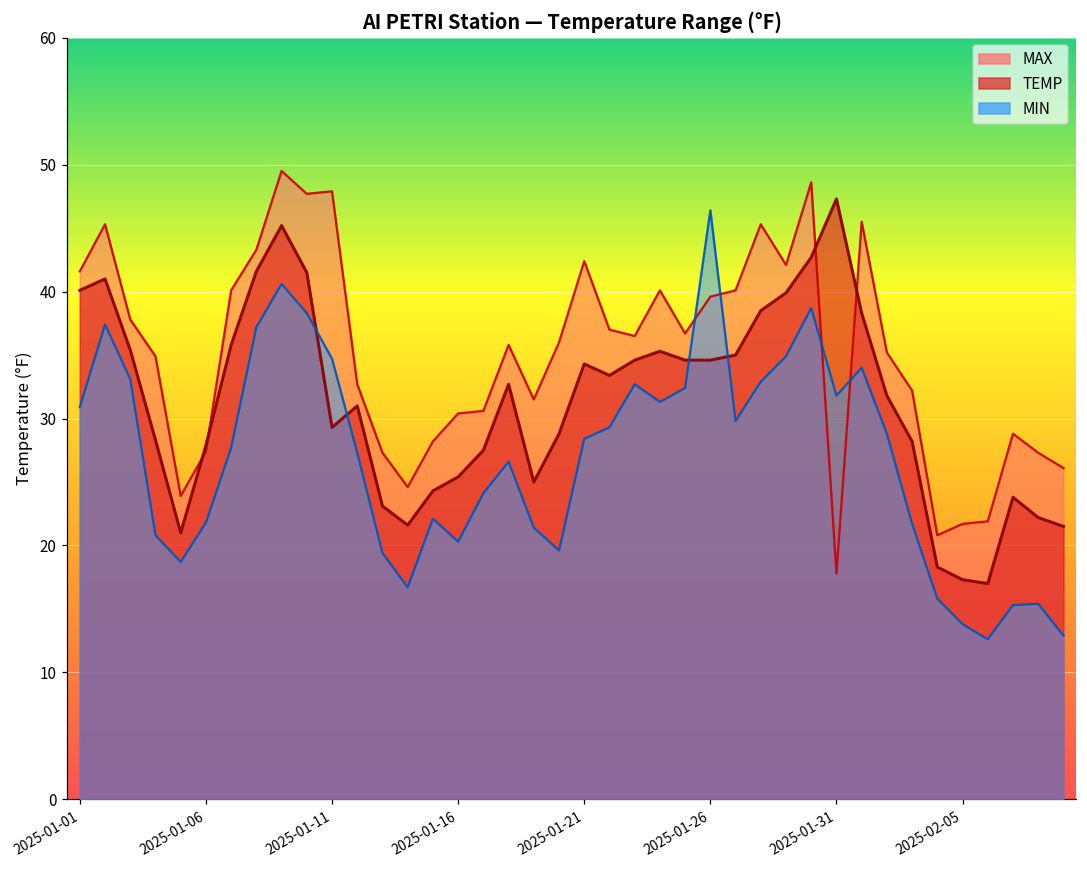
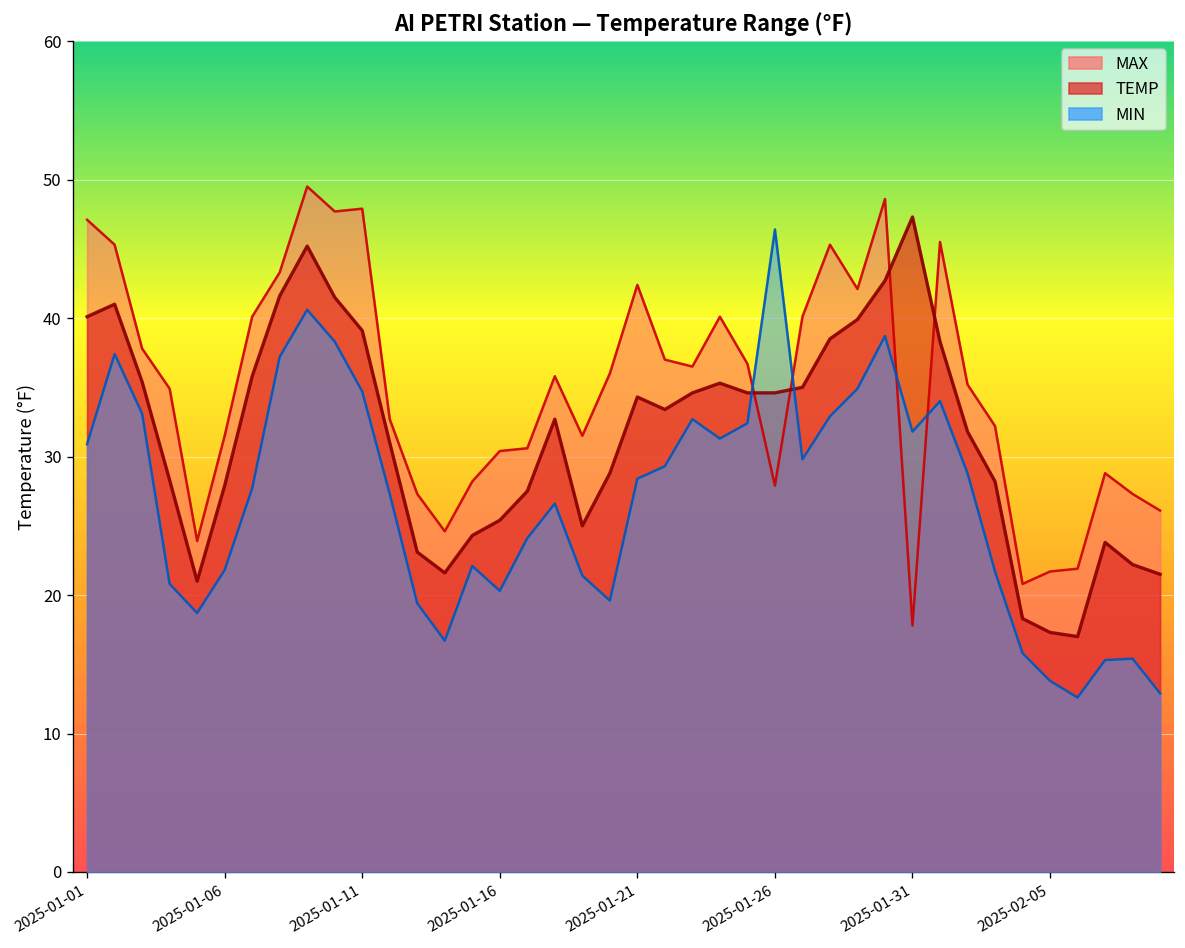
  {
    "MAX": {
-     "2025-01-01": 41.6,
-     "2025-01-06": 27.4,
+     "2025-01-01": 47.1,
+     "2025-01-06": 31.5,
      "2025-01-11": 47.9,
      "2025-01-16": 30.4,
      "2025-01-21": 42.4,
-     "2025-01-26": 39.6,
+     "2025-01-26": 27.9,
      "2025-01-31": 17.8,
      "2025-02-05": 21.7
    },
    "TEMP": {
      "2025-01-01": 40.1,
      "2025-01-06": 27.9,
-     "2025-01-11": 29.3,
+     "2025-01-11": 39.1,
      "2025-01-16": 25.4,
      "2025-01-21": 34.3,
      "2025-01-26": 34.6,
      "2025-01-31": 47.3,
      "2025-02-05": 17.3
    },
    "MIN": {
      "2025-01-01": 30.9,
      "2025-01-06": 21.8,
      "2025-01-11": 34.7,
      "2025-01-16": 20.3,
      "2025-01-21": 28.4,
      "2025-01-26": 46.4,
      "2025-01-31": 31.8,
      "2025-02-05": 13.8
    }
  }
